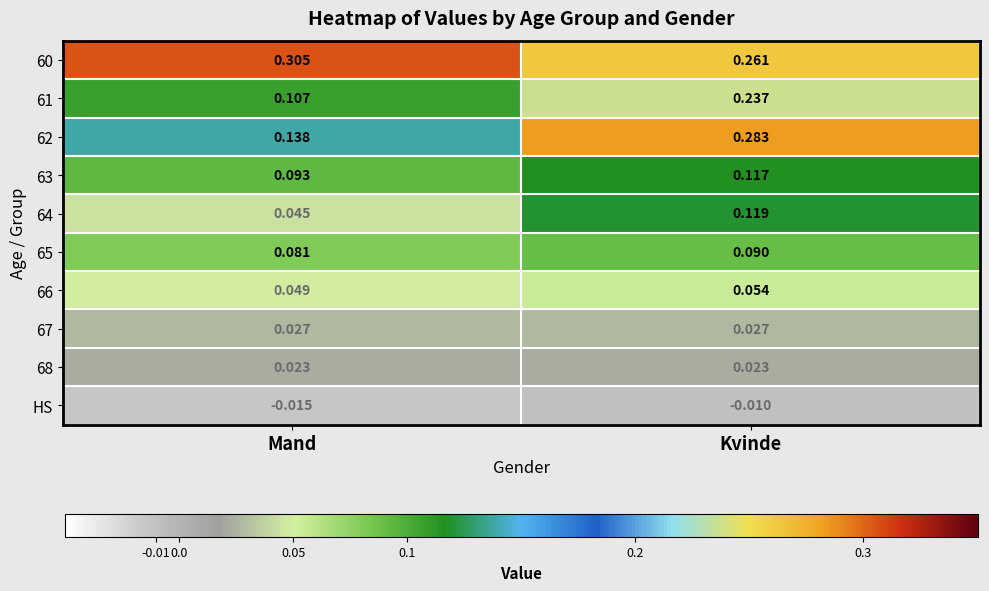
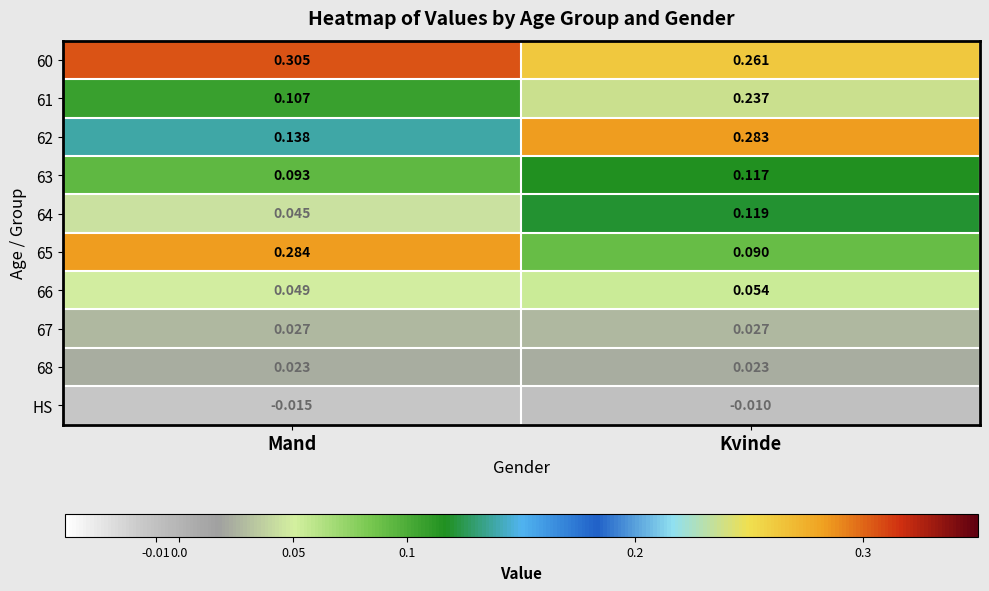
  {
    "60": {
      "Mand": 0.305,
      "Kvinde": 0.261
    },
    "61": {
      "Mand": 0.107,
      "Kvinde": 0.237
    },
    "62": {
      "Mand": 0.138,
      "Kvinde": 0.283
    },
    "63": {
      "Mand": 0.093,
      "Kvinde": 0.117
    },
    "64": {
      "Mand": 0.045,
      "Kvinde": 0.119
    },
    "65": {
-     "Mand": 0.081,
+     "Mand": 0.284,
      "Kvinde": 0.090
    },
    "66": {
      "Mand": 0.049,
      "Kvinde": 0.054
    },
    "67": {
      "Mand": 0.027,
      "Kvinde": 0.027
    },
    "68": {
      "Mand": 0.023,
      "Kvinde": 0.023
    },
    "HS": {
      "Mand": -0.015,
      "Kvinde": -0.010
    }
  }
